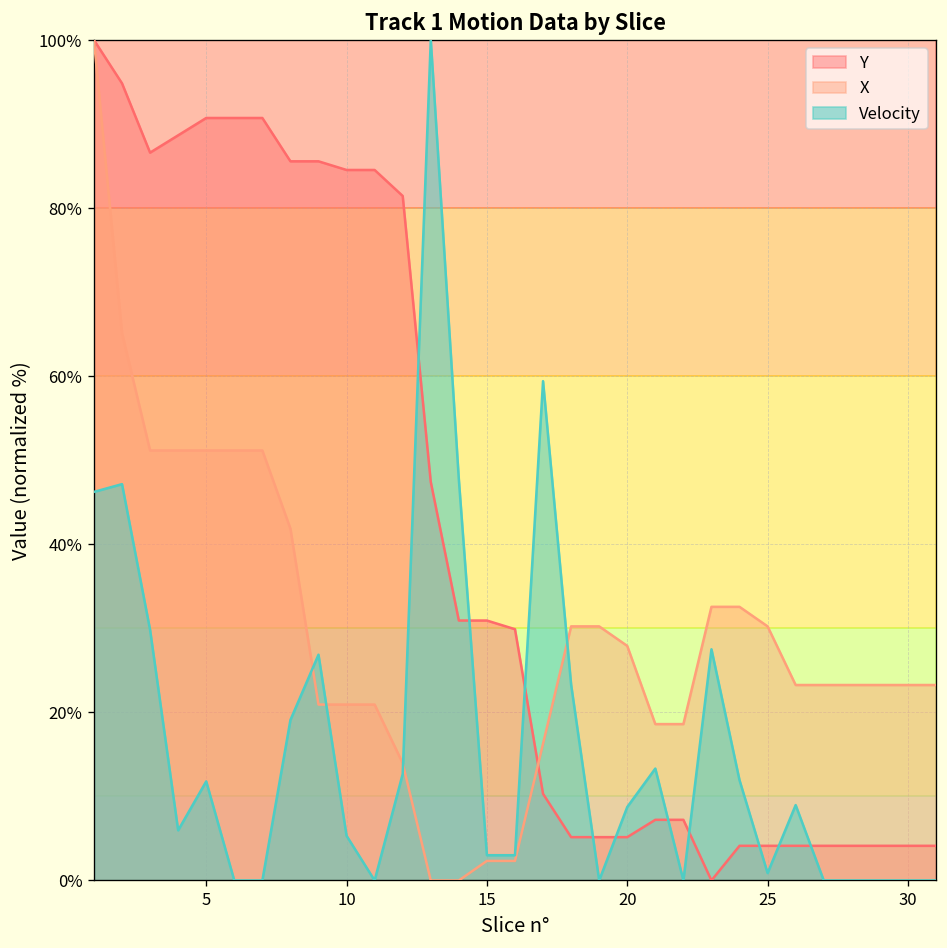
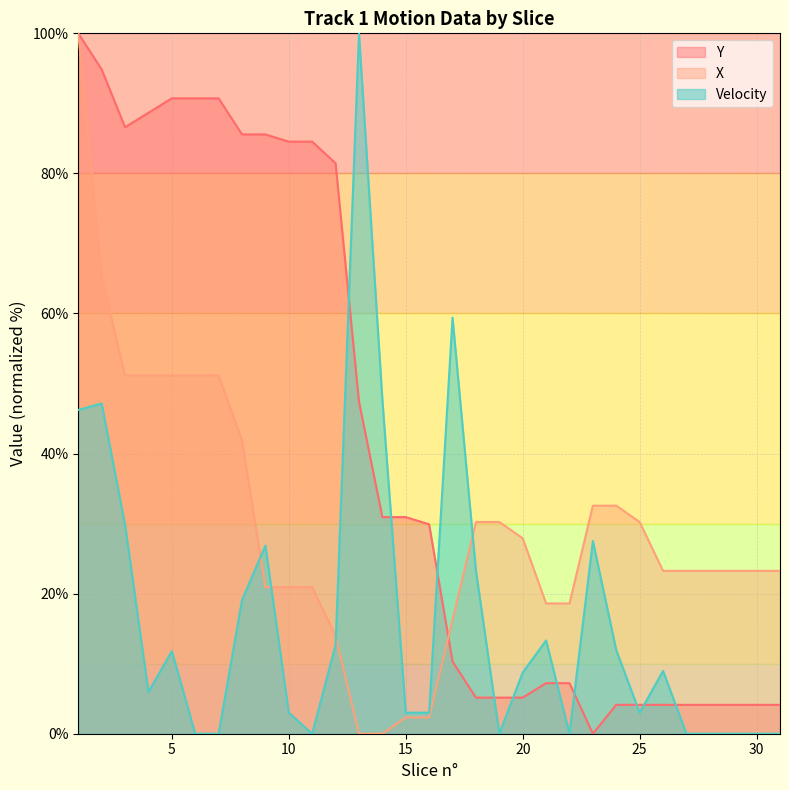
  {
    "Velocity": {
      "5": "12%",
-     "10": "5%",
+     "10": "3%",
      "15": "3%",
      "20": "9%",
-     "25": "1%",
+     "25": "3%",
      "30": "0%"
    }
  }
